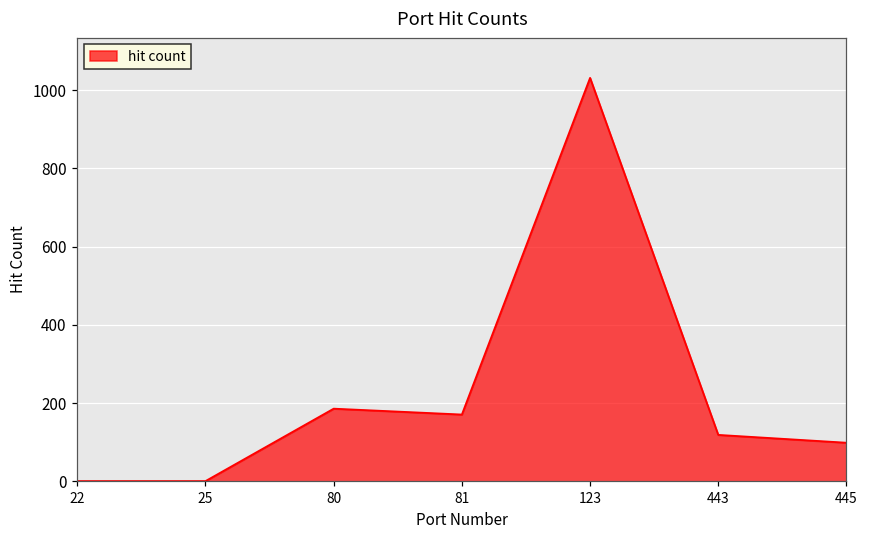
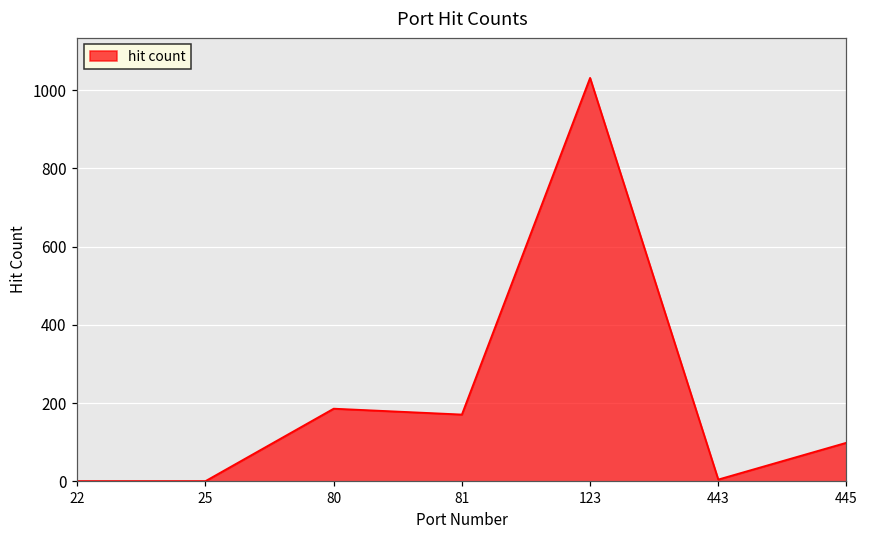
  {
    "22": 0,
    "25": 0,
    "80": 190,
    "81": 170,
    "123": 1030,
-   "443": 120,
+   "443": 10,
    "445": 100
  }
